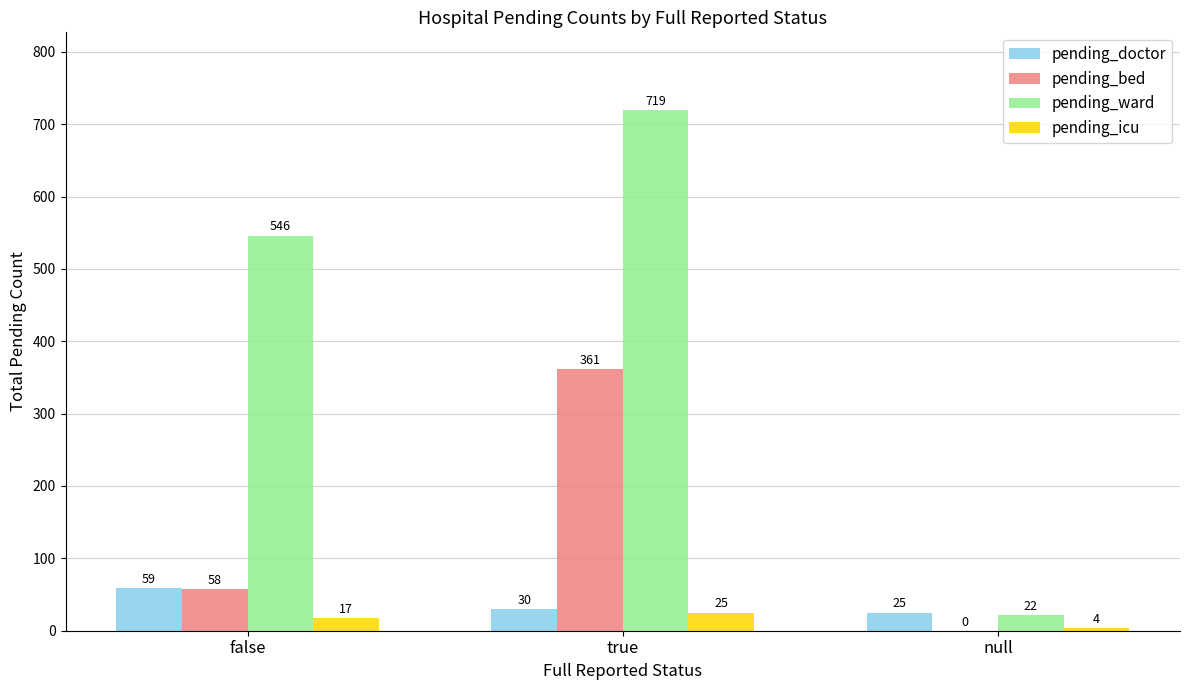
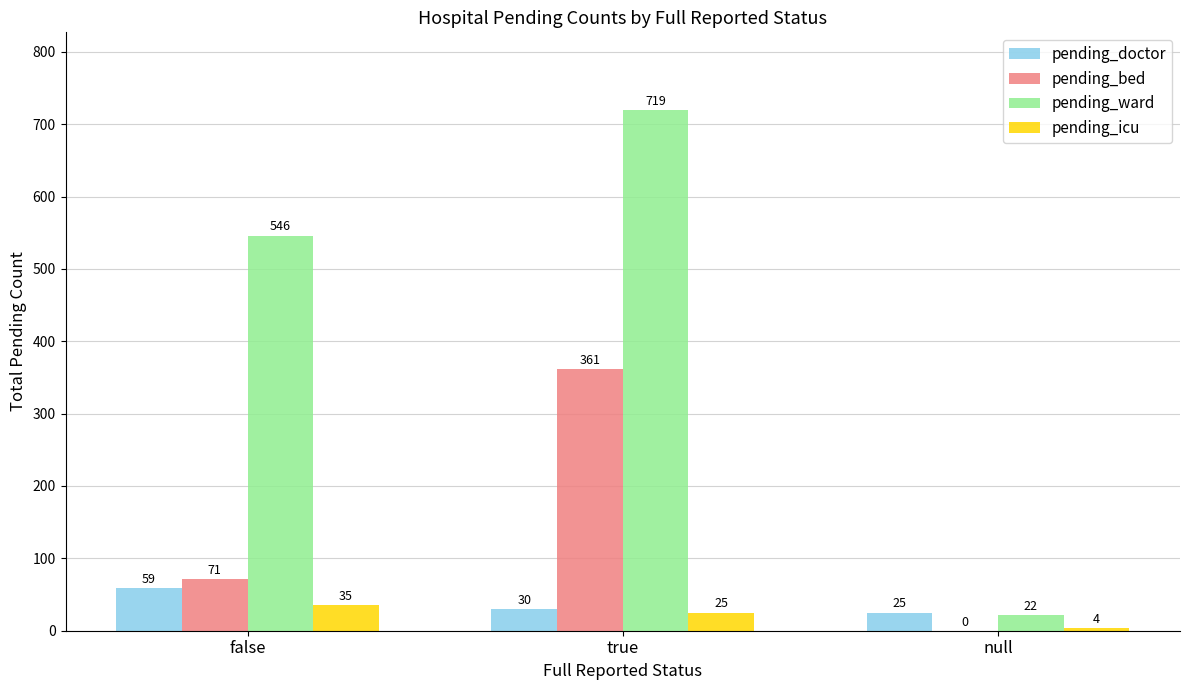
  {
    "pending_doctor": {
      "false": 59,
      "true": 30,
      "null": 25
    },
    "pending_bed": {
-     "false": 58,
+     "false": 71,
      "true": 361,
      "null": 0
    },
    "pending_ward": {
      "false": 546,
      "true": 719,
      "null": 22
    },
    "pending_icu": {
-     "false": 17,
+     "false": 35,
      "true": 25,
      "null": 4
    }
  }
